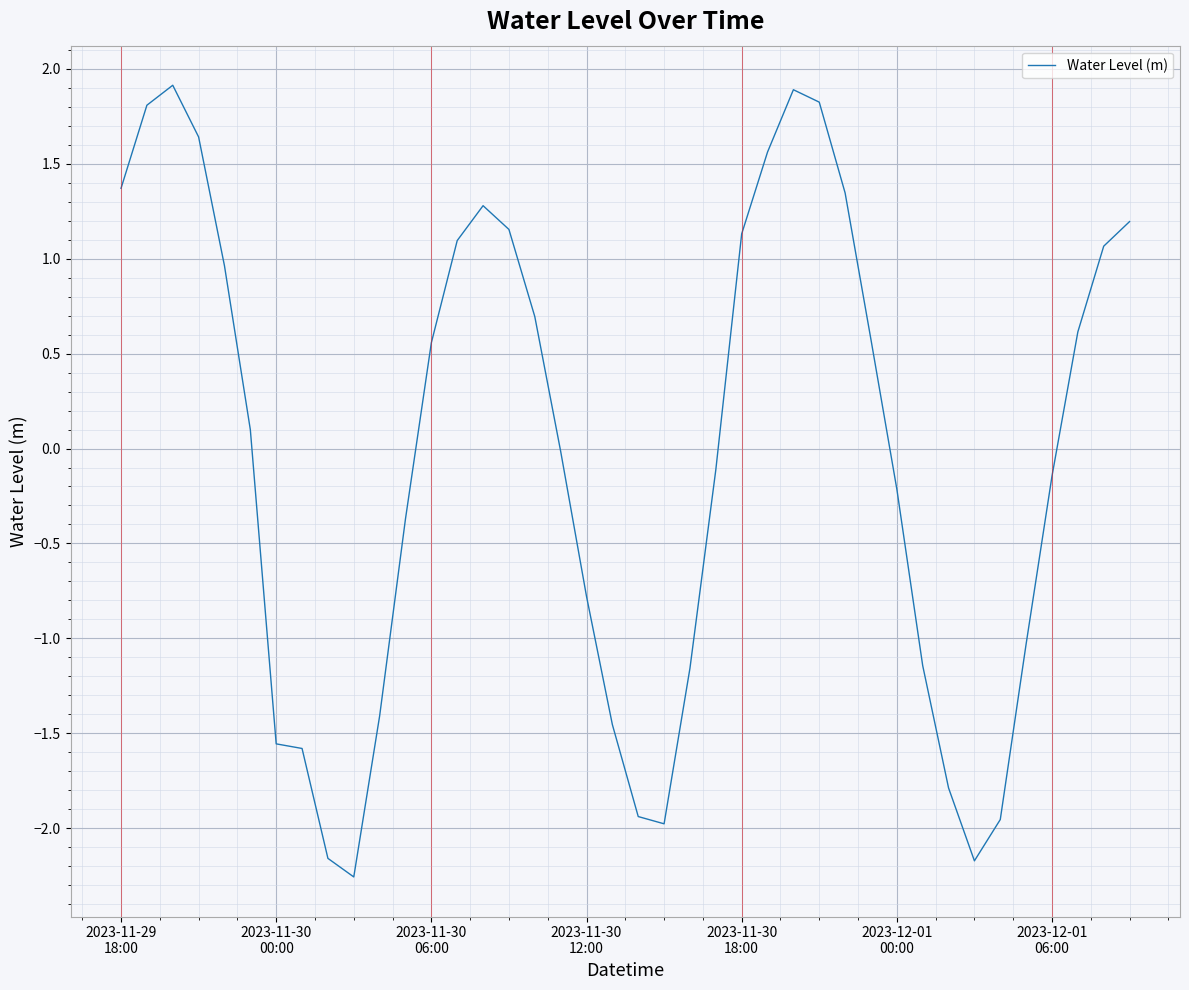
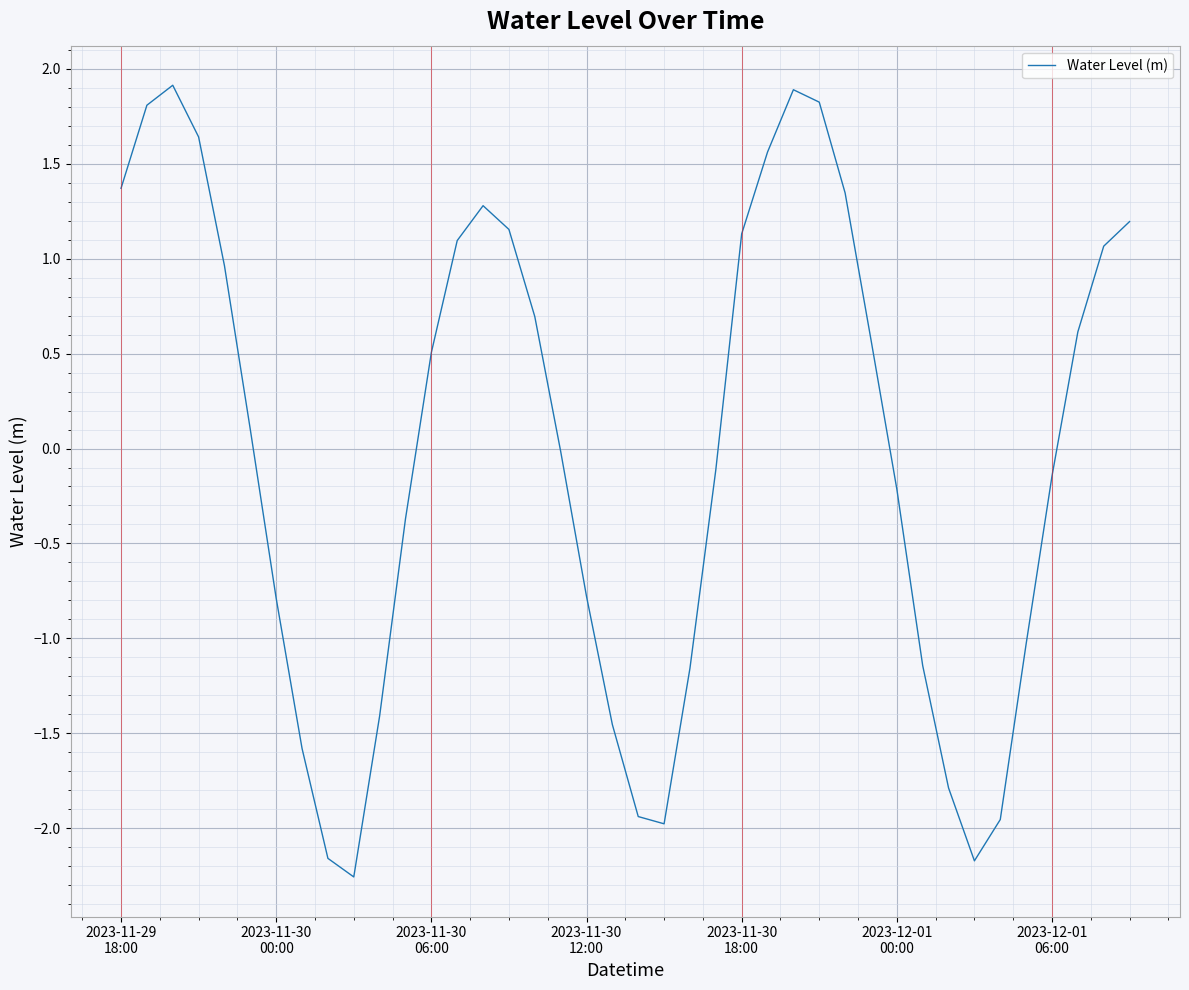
  {
    "2023-11-29 18:00": 1.37,
-   "2023-11-30 00:00": -1.56,
-   "2023-11-30 06:00": 0.56,
+   "2023-11-30 00:00": -0.79,
+   "2023-11-30 06:00": 0.51,
    "2023-11-30 12:00": -0.78,
    "2023-11-30 18:00": 1.13,
    "2023-12-01 00:00": -0.21,
    "2023-12-01 06:00": -0.15
  }
